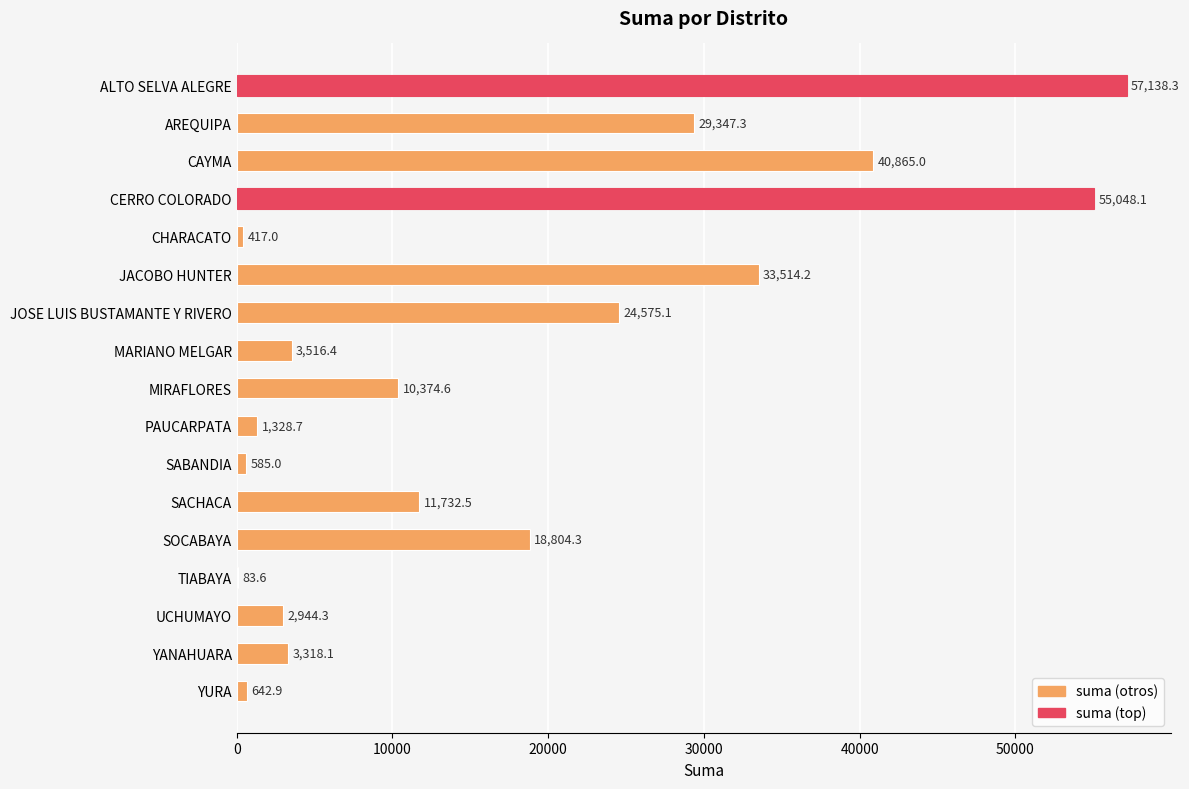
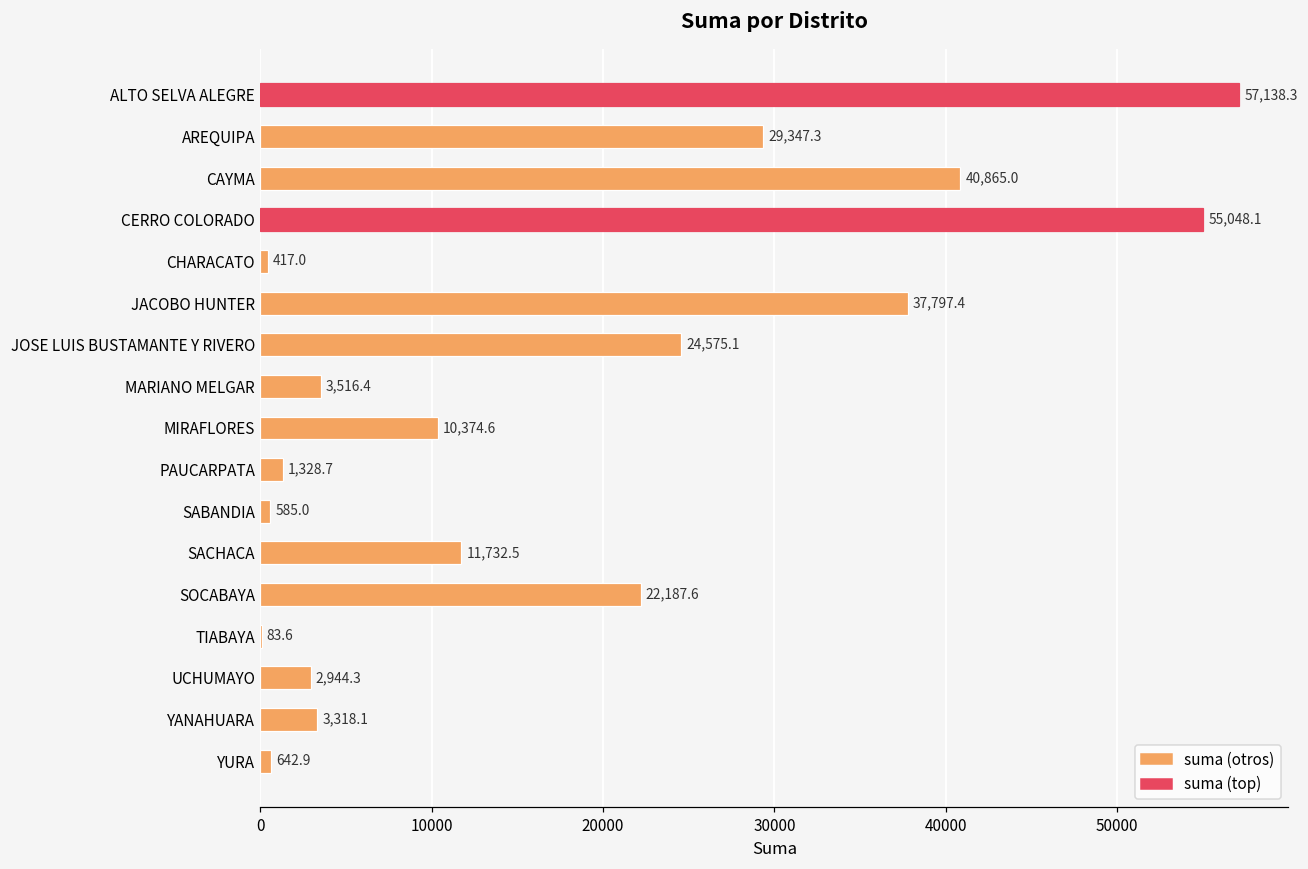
  {
    "ALTO SELVA ALEGRE": "57,138.3",
    "AREQUIPA": "29,347.3",
    "CAYMA": "40,865.0",
    "CERRO COLORADO": "55,048.1",
    "CHARACATO": "417.0",
-   "JACOBO HUNTER": "33,514.2",
+   "JACOBO HUNTER": "37,797.4",
    "JOSE LUIS BUSTAMANTE Y RIVERO": "24,575.1",
    "MARIANO MELGAR": "3,516.4",
    "MIRAFLORES": "10,374.6",
    "PAUCARPATA": "1,328.7",
    "SABANDIA": "585.0",
    "SACHACA": "11,732.5",
-   "SOCABAYA": "18,804.3",
+   "SOCABAYA": "22,187.6",
    "TIABAYA": "83.6",
    "UCHUMAYO": "2,944.3",
    "YANAHUARA": "3,318.1",
    "YURA": "642.9"
  }
